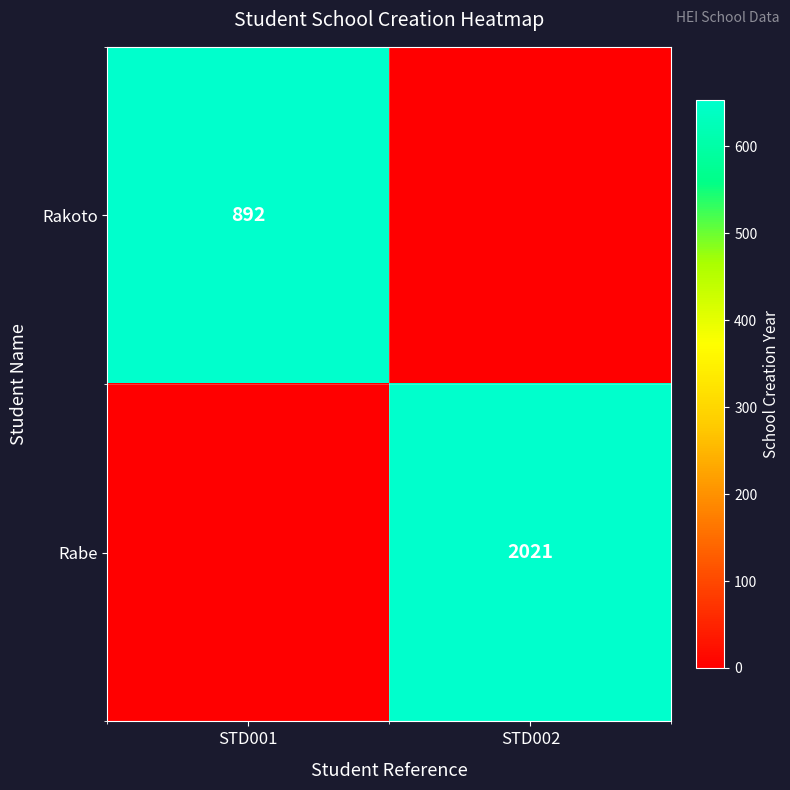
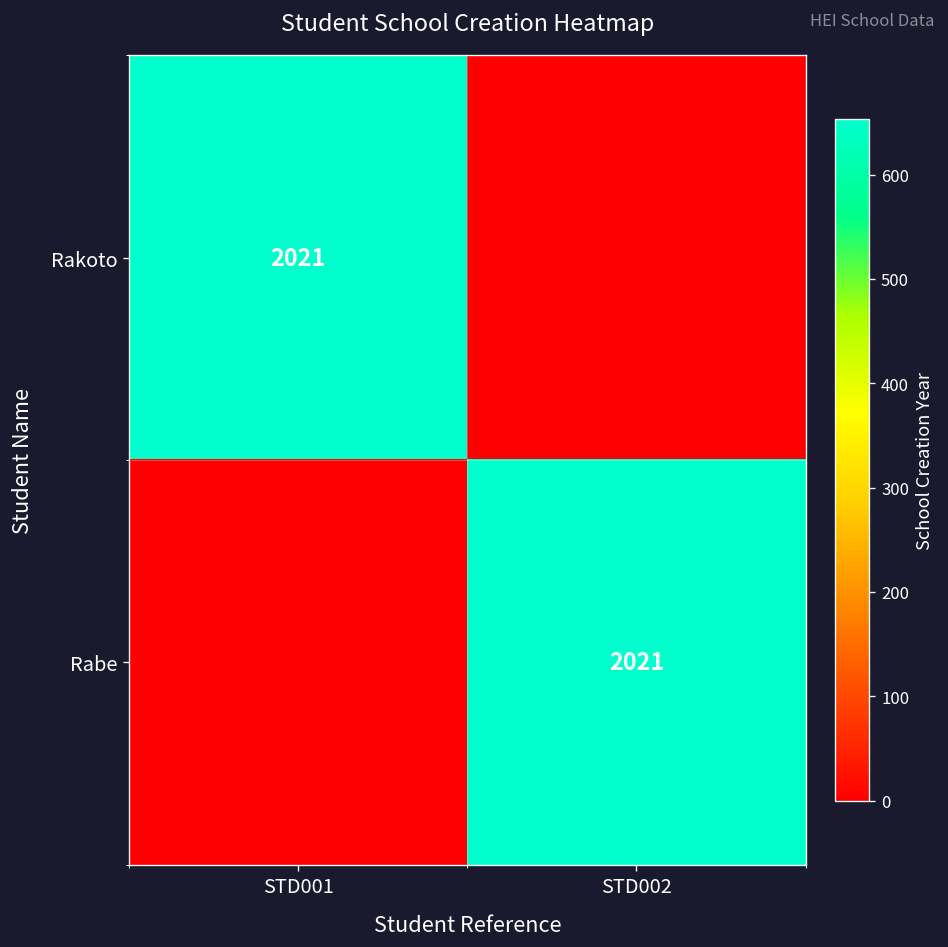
  {
    "Rakoto": {
-     "STD001": 892
+     "STD001": 2021
    },
    "Rabe": {
      "STD002": 2021
    }
  }
